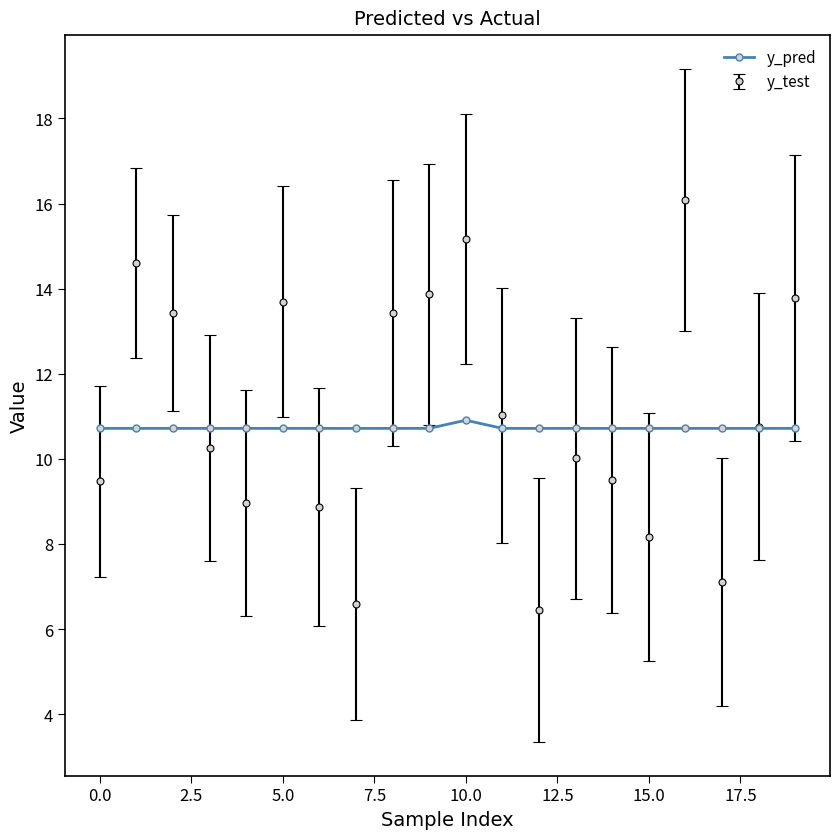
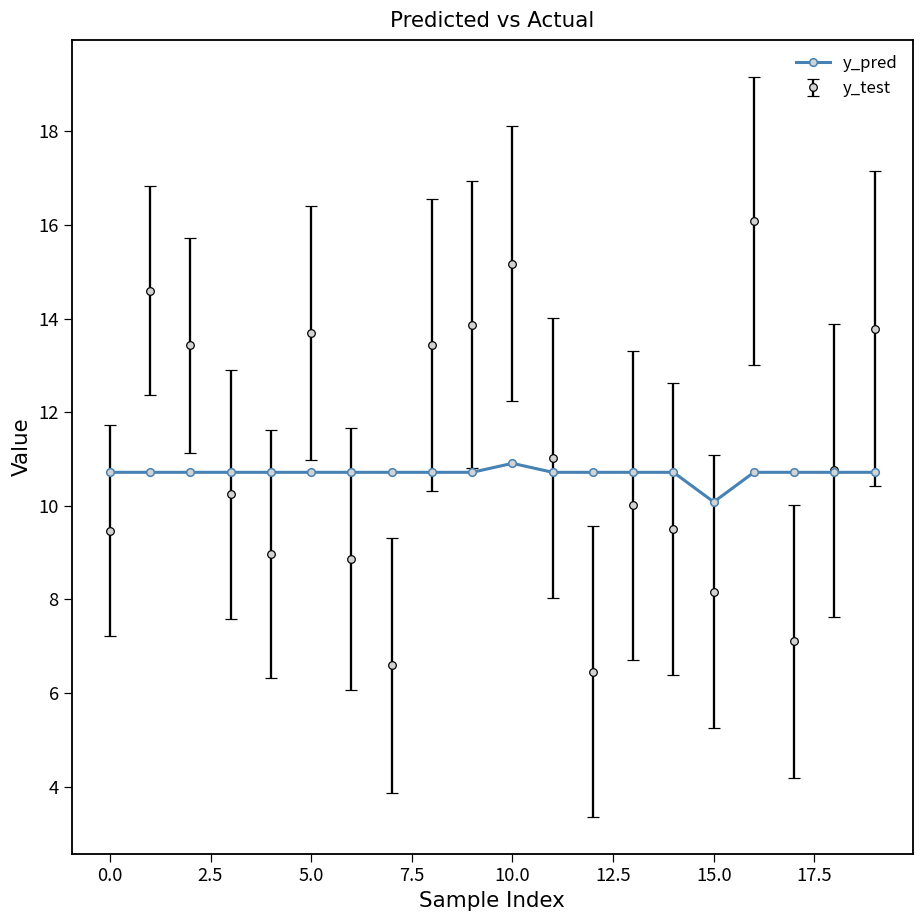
  {
    "y_pred": {
      "0.0": 10.7,
      "5.0": 10.7,
      "10.0": 10.9,
-     "15.0": 10.7
+     "15.0": 10.1
    }
  }
